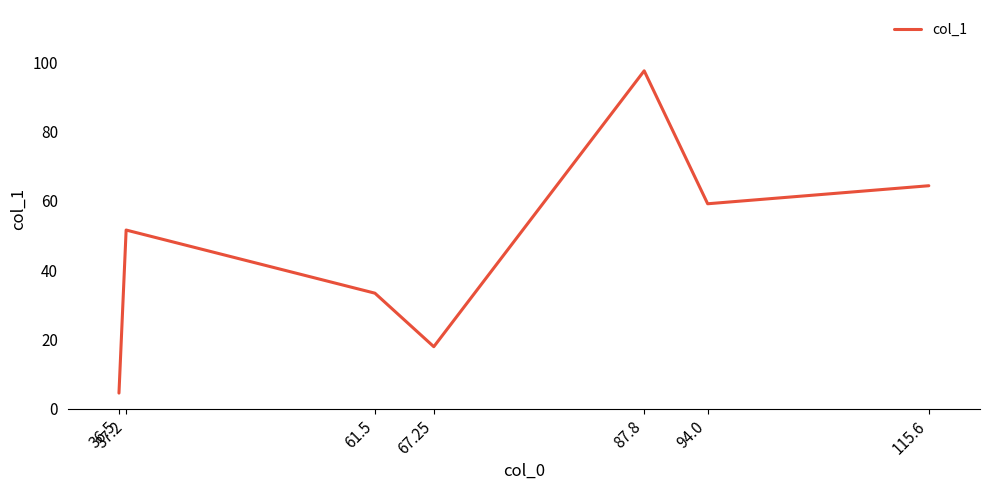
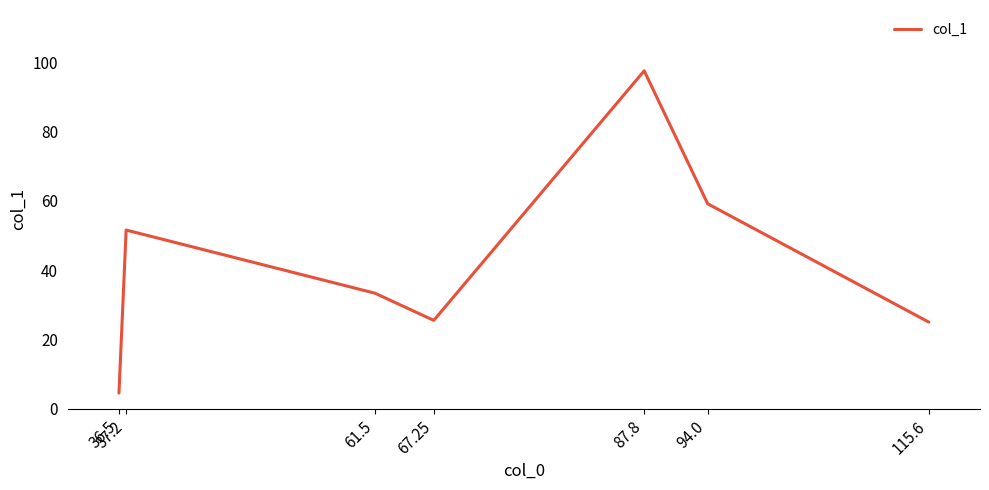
  {
    "36.5": 5,
    "37.2": 52,
    "61.5": 33,
-   "67.25": 18,
+   "67.25": 26,
    "87.8": 98,
    "94.0": 59,
-   "115.6": 64
+   "115.6": 25
  }
